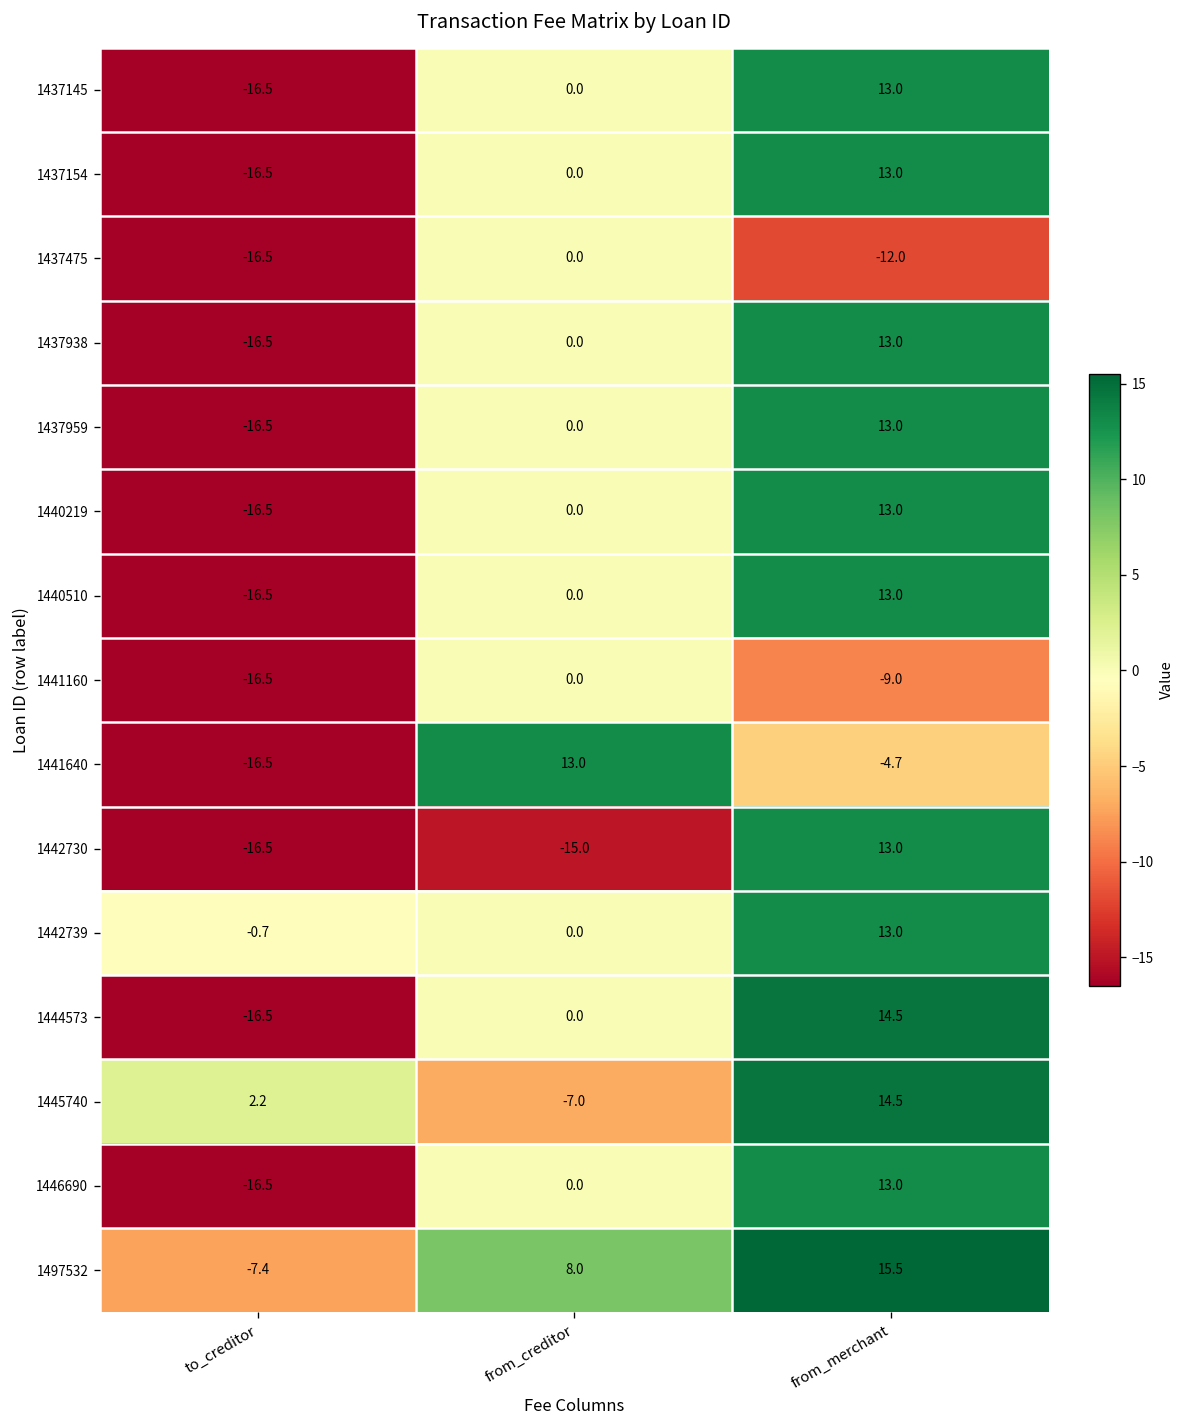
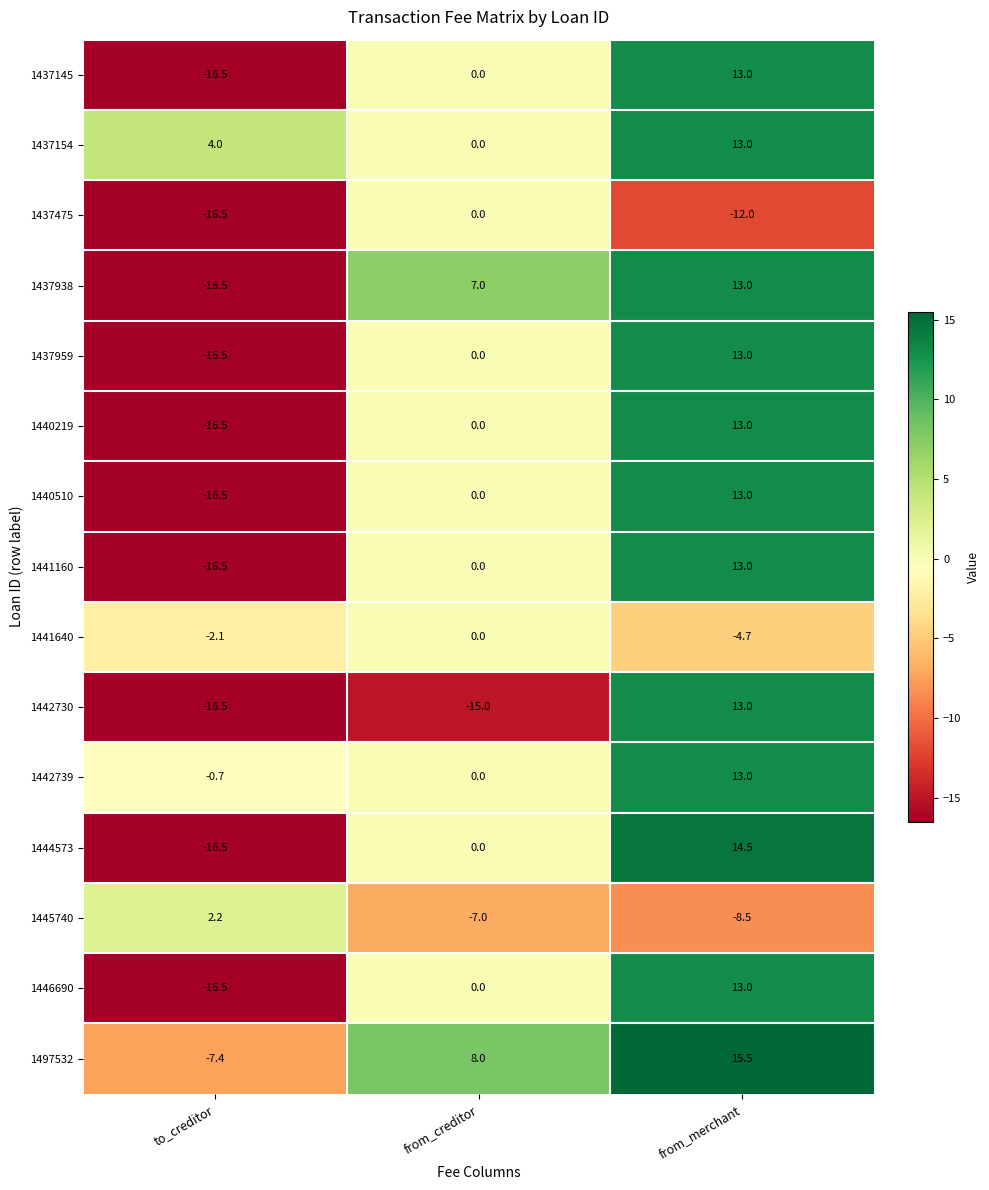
  {
    "1437145": {
      "to_creditor": -16.5,
      "from_creditor": 0.0,
      "from_merchant": 13.0
    },
    "1437154": {
-     "to_creditor": -16.5,
+     "to_creditor": 4.0,
      "from_creditor": 0.0,
      "from_merchant": 13.0
    },
    "1437475": {
      "to_creditor": -16.5,
      "from_creditor": 0.0,
      "from_merchant": -12.0
    },
    "1437938": {
      "to_creditor": -16.5,
-     "from_creditor": 0.0,
+     "from_creditor": 7.0,
      "from_merchant": 13.0
    },
    "1437959": {
      "to_creditor": -16.5,
      "from_creditor": 0.0,
      "from_merchant": 13.0
    },
    "1440219": {
      "to_creditor": -16.5,
      "from_creditor": 0.0,
      "from_merchant": 13.0
    },
    "1440510": {
      "to_creditor": -16.5,
      "from_creditor": 0.0,
      "from_merchant": 13.0
    },
    "1441160": {
      "to_creditor": -16.5,
      "from_creditor": 0.0,
-     "from_merchant": -9.0
+     "from_merchant": 13.0
    },
    "1441640": {
-     "to_creditor": -16.5,
-     "from_creditor": 13.0,
+     "to_creditor": -2.1,
+     "from_creditor": 0.0,
      "from_merchant": -4.7
    },
    "1442730": {
      "to_creditor": -16.5,
      "from_creditor": -15.0,
      "from_merchant": 13.0
    },
    "1442739": {
      "to_creditor": -0.7,
      "from_creditor": 0.0,
      "from_merchant": 13.0
    },
    "1444573": {
      "to_creditor": -16.5,
      "from_creditor": 0.0,
      "from_merchant": 14.5
    },
    "1445740": {
      "to_creditor": 2.2,
      "from_creditor": -7.0,
-     "from_merchant": 14.5
+     "from_merchant": -8.5
    },
    "1446690": {
      "to_creditor": -16.5,
      "from_creditor": 0.0,
      "from_merchant": 13.0
    },
    "1497532": {
      "to_creditor": -7.4,
      "from_creditor": 8.0,
      "from_merchant": 15.5
    }
  }
